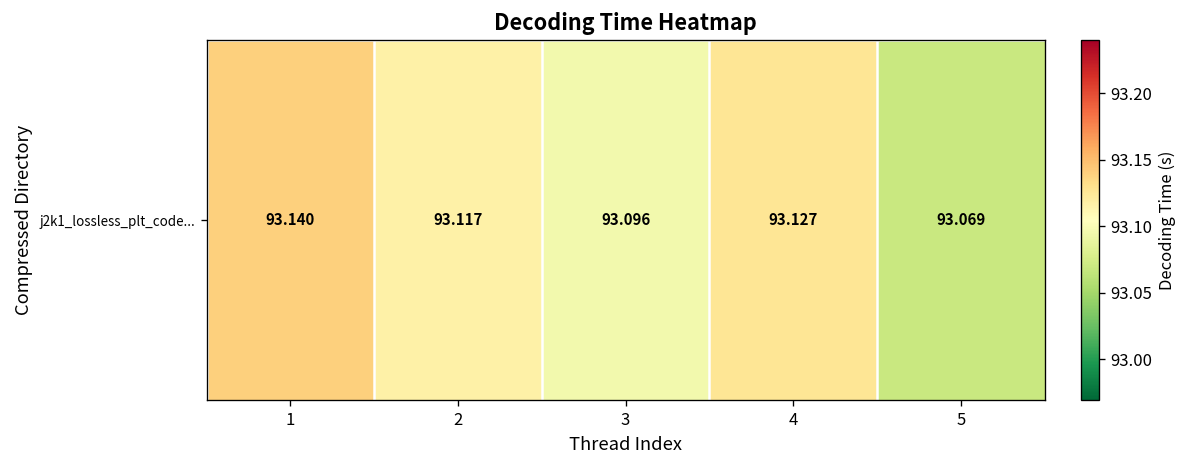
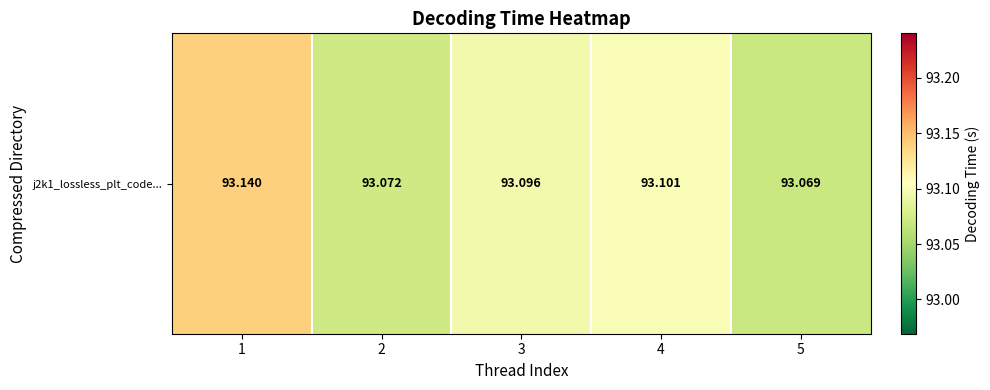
  {
    "j2k1_lossless_plt_code...": {
      "1": 93.140,
-     "2": 93.117,
+     "2": 93.072,
      "3": 93.096,
-     "4": 93.127,
+     "4": 93.101,
      "5": 93.069
    }
  }
